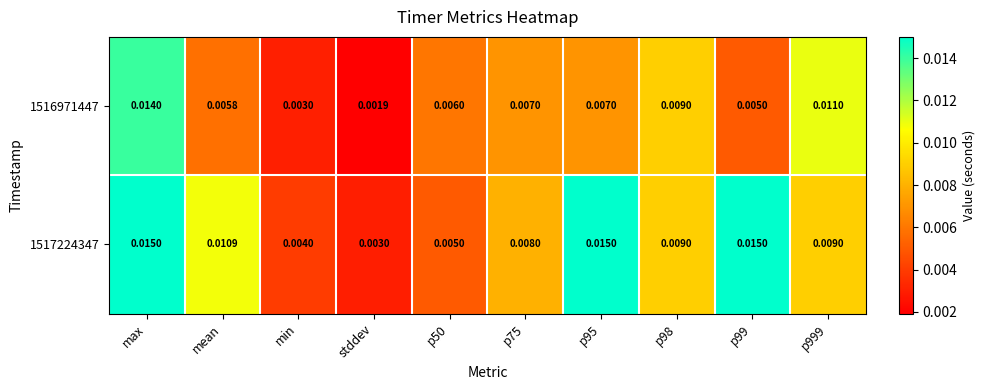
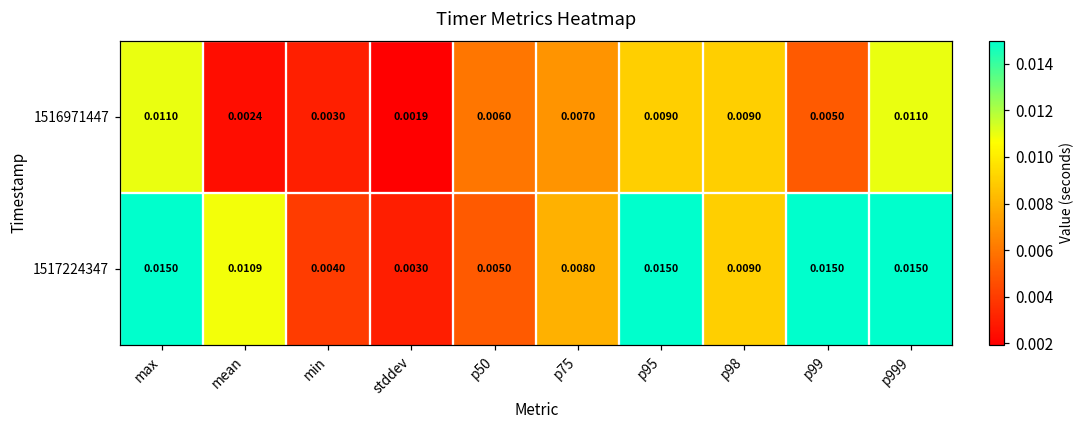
  {
    "1516971447": {
-     "max": 0.0140,
-     "mean": 0.0058,
+     "max": 0.0110,
+     "mean": 0.0024,
      "min": 0.0030,
      "stddev": 0.0019,
      "p50": 0.0060,
      "p75": 0.0070,
-     "p95": 0.0070,
+     "p95": 0.0090,
      "p98": 0.0090,
      "p99": 0.0050,
      "p999": 0.0110
    },
    "1517224347": {
      "max": 0.0150,
      "mean": 0.0109,
      "min": 0.0040,
      "stddev": 0.0030,
      "p50": 0.0050,
      "p75": 0.0080,
      "p95": 0.0150,
      "p98": 0.0090,
      "p99": 0.0150,
-     "p999": 0.0090
+     "p999": 0.0150
    }
  }
